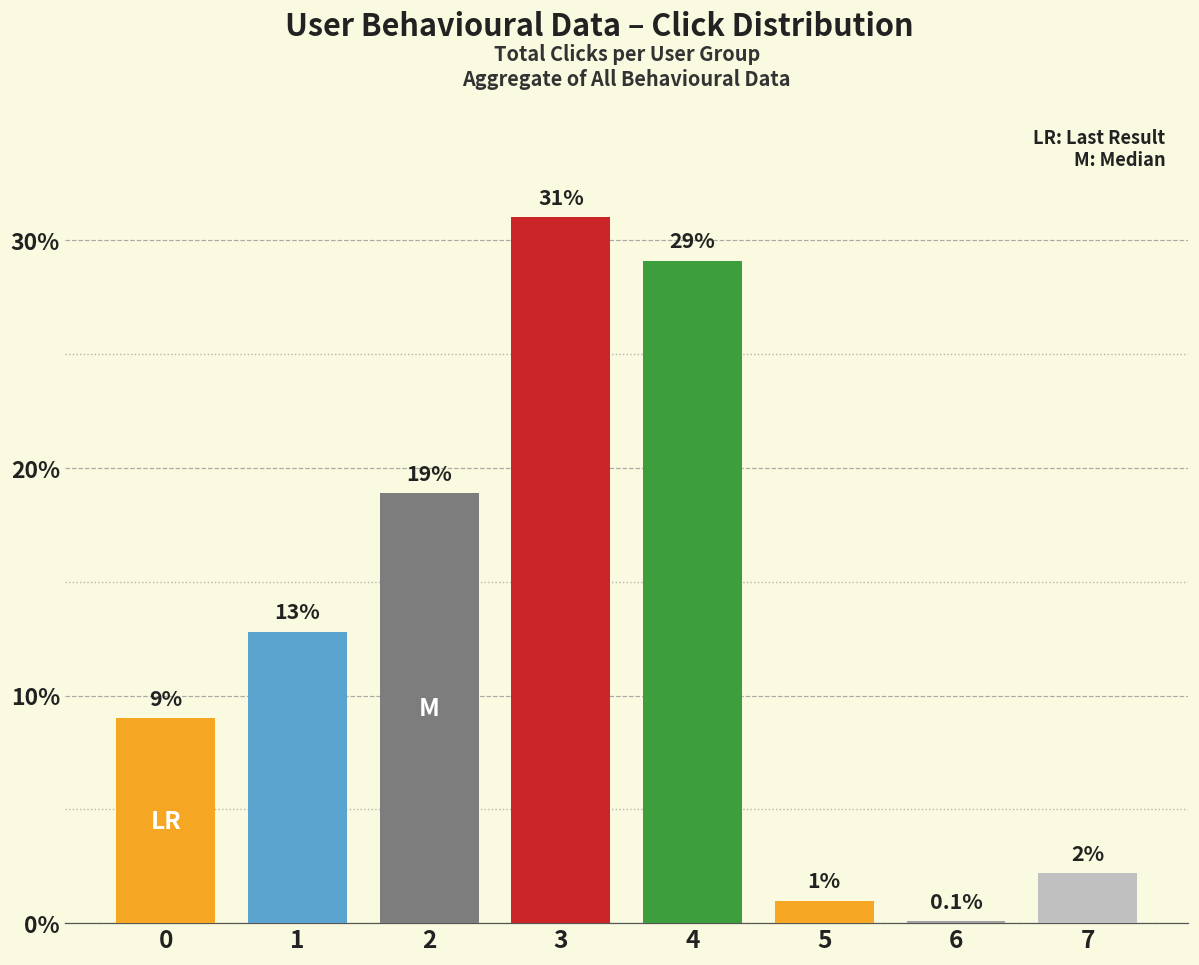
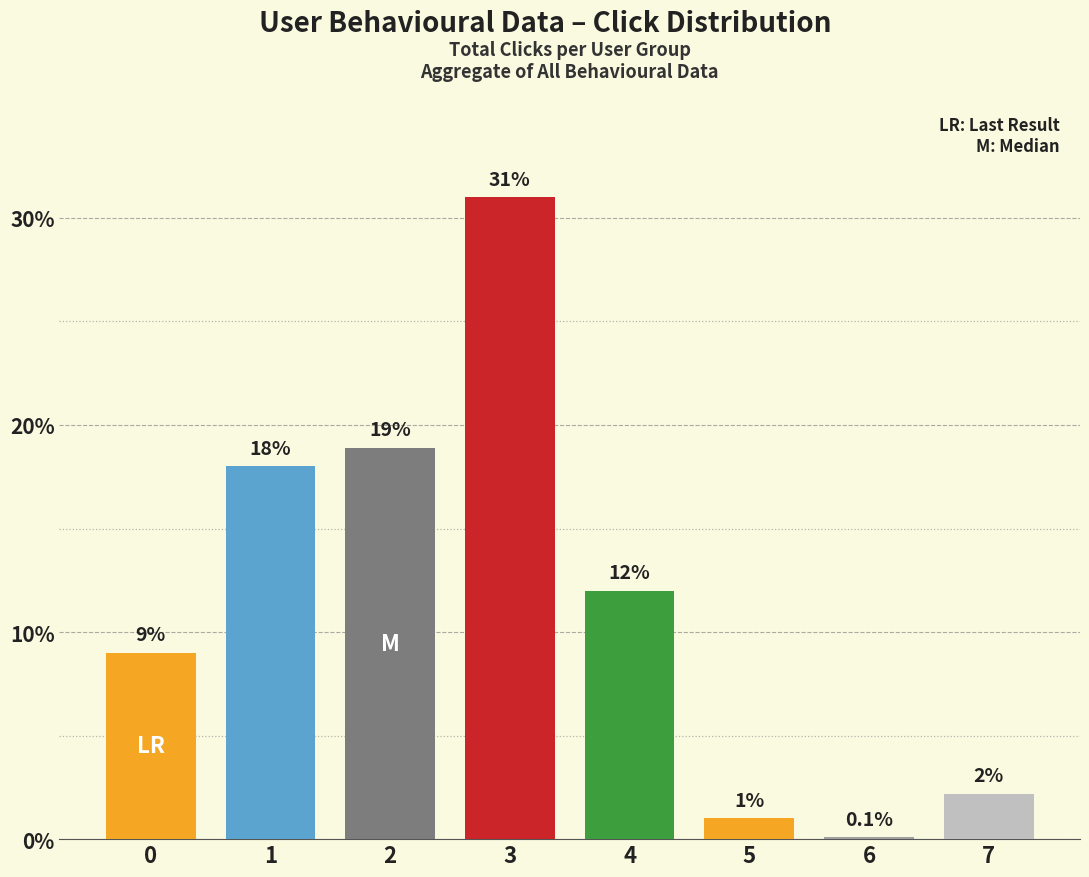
  {
    "0": "9%",
-   "1": "13%",
+   "1": "18%",
    "2": "19%",
    "3": "31%",
-   "4": "29%",
+   "4": "12%",
    "5": "1%",
    "6": "0.1%",
    "7": "2%"
  }
